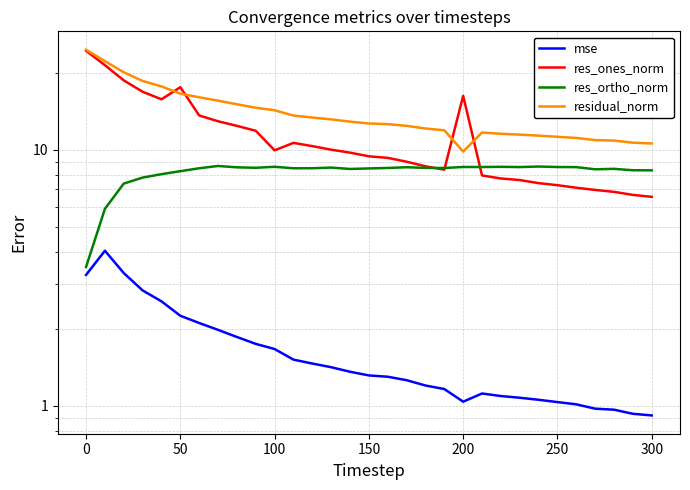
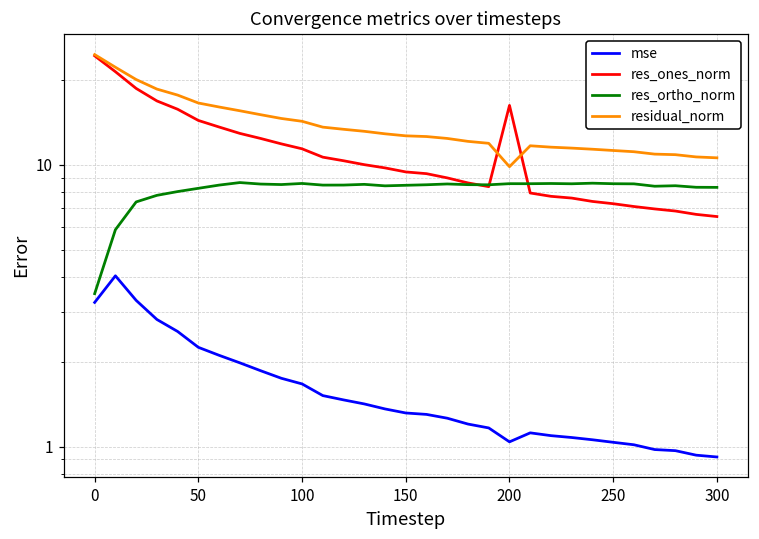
  {
    "mse": {
      "0": 3.2,
      "50": 2.2,
      "100": 1.7,
      "150": 1.3,
      "200": 1.04,
      "250": 1.04,
      "300": 0.9
    },
    "res_ones_norm": {
-     "50": 18,
-     "100": 10.0,
+     "50": 14,
+     "100": 11,
      "150": 9.4,
      "200": 16,
      "250": 7.3,
      "300": 6.6
    },
    "res_ortho_norm": {
      "0": 3.5,
      "50": 8.3,
      "100": 8.6,
      "150": 8.5,
      "200": 8.6,
      "250": 8.6,
      "300": 8.3
    },
    "residual_norm": {
      "50": 17,
      "100": 14,
      "150": 13,
      "200": 9.8,
      "250": 11,
      "300": 10.6
    }
  }
